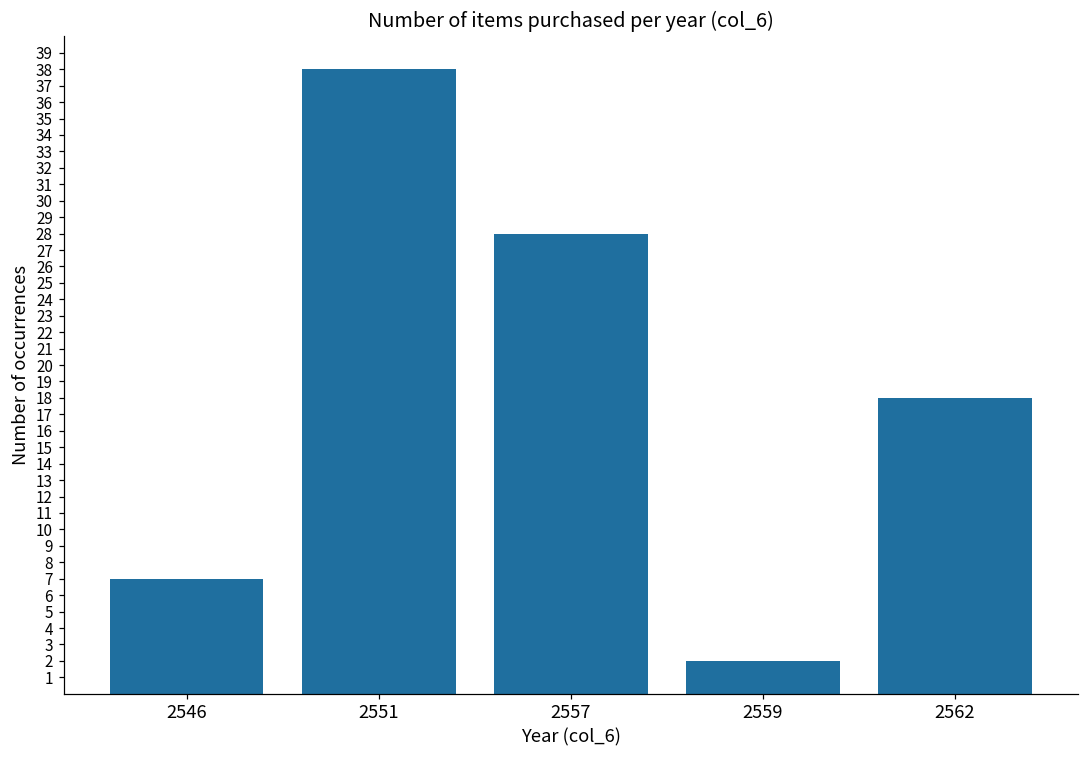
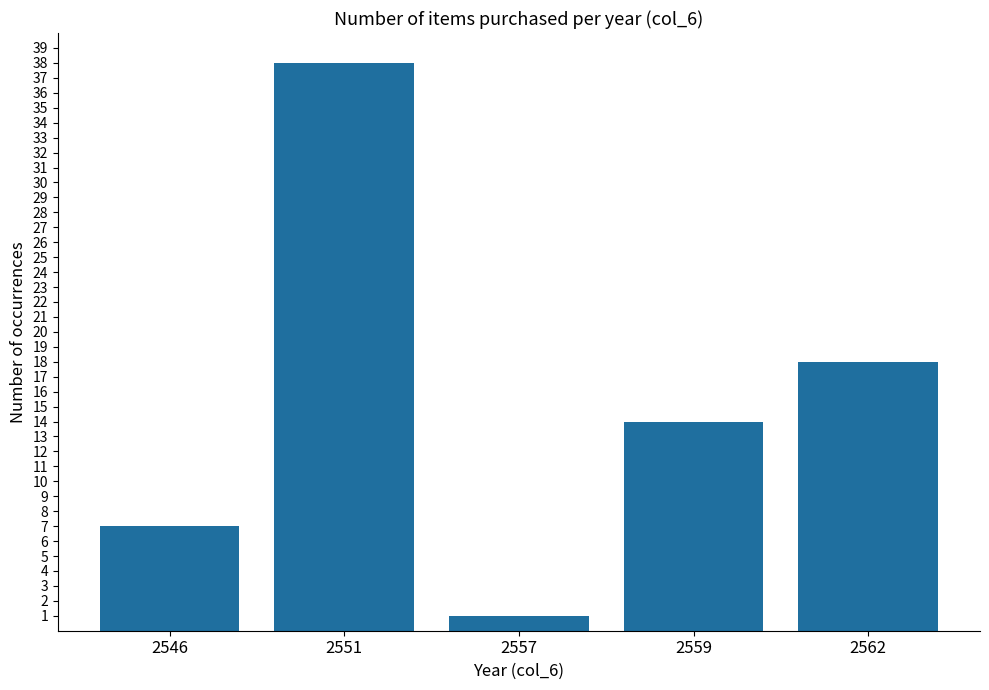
  {
    "2546": 7,
    "2551": 38,
-   "2557": 28,
-   "2559": 2,
+   "2557": 1,
+   "2559": 14,
    "2562": 18
  }
